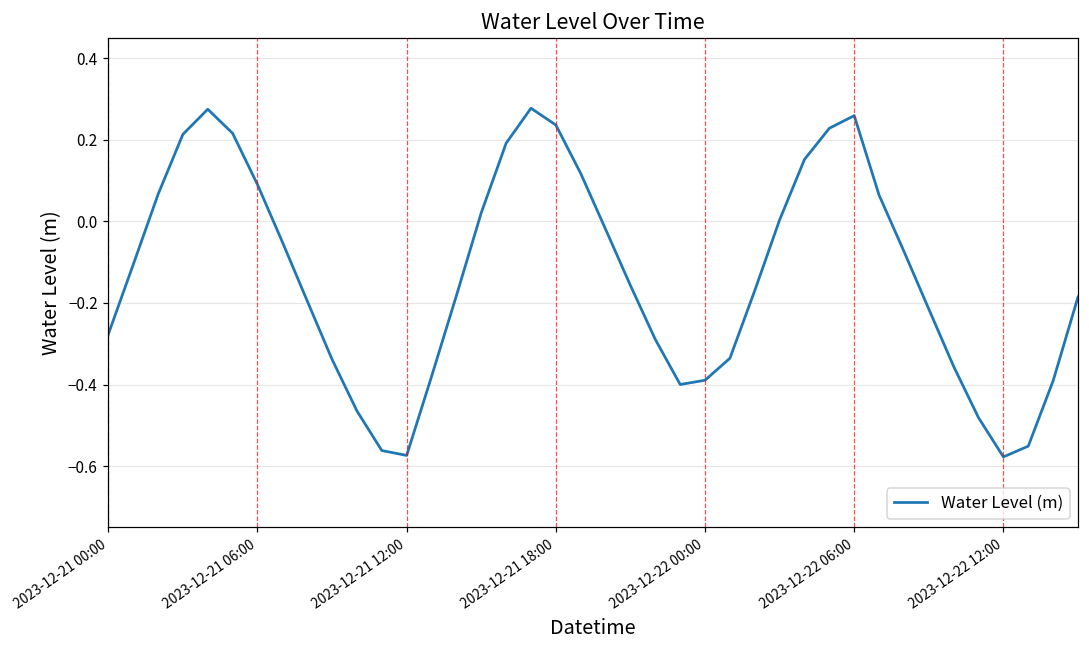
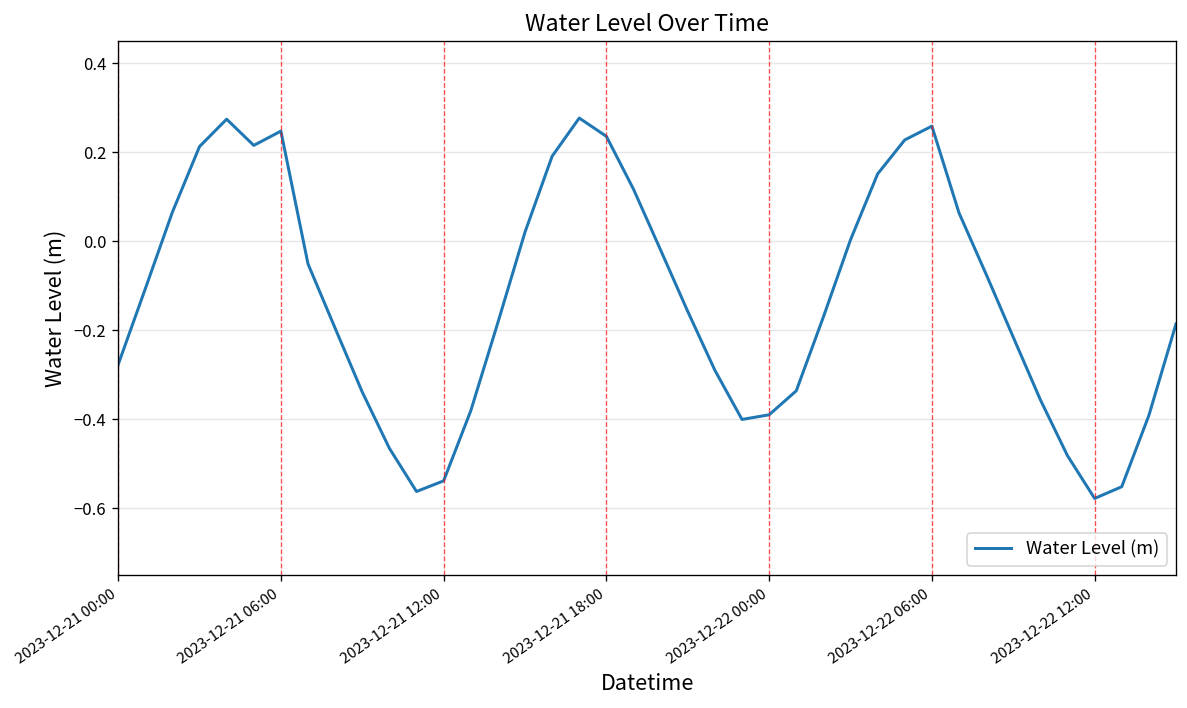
  {
    "2023-12-21 00:00": -0.28,
-   "2023-12-21 06:00": 0.09,
-   "2023-12-21 12:00": -0.57,
+   "2023-12-21 06:00": 0.25,
+   "2023-12-21 12:00": -0.54,
    "2023-12-21 18:00": 0.24,
    "2023-12-22 00:00": -0.39,
    "2023-12-22 06:00": 0.26,
    "2023-12-22 12:00": -0.58
  }
